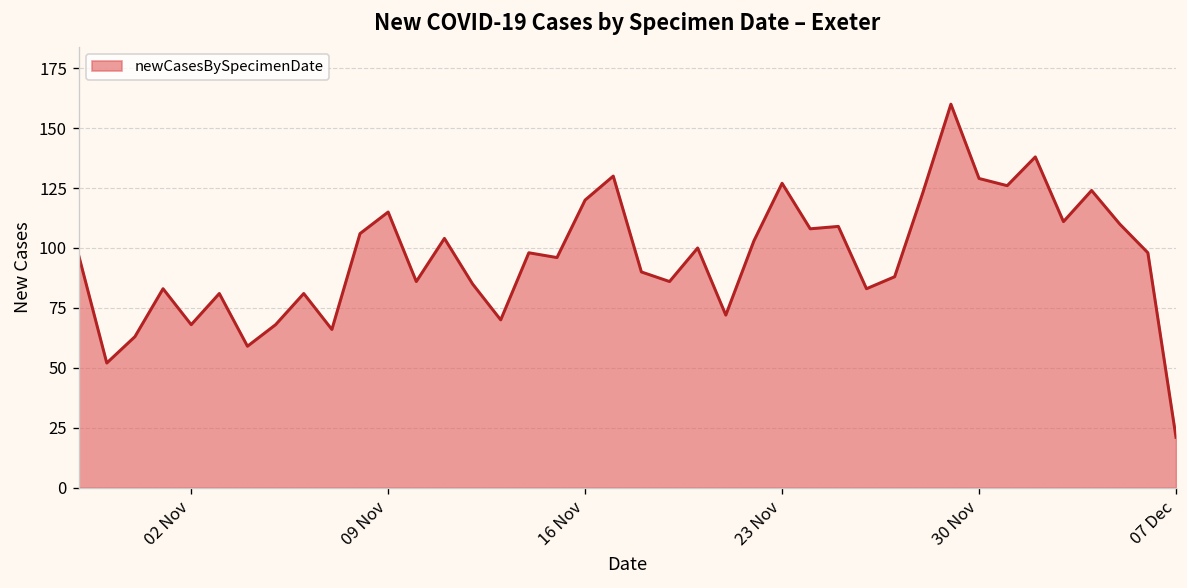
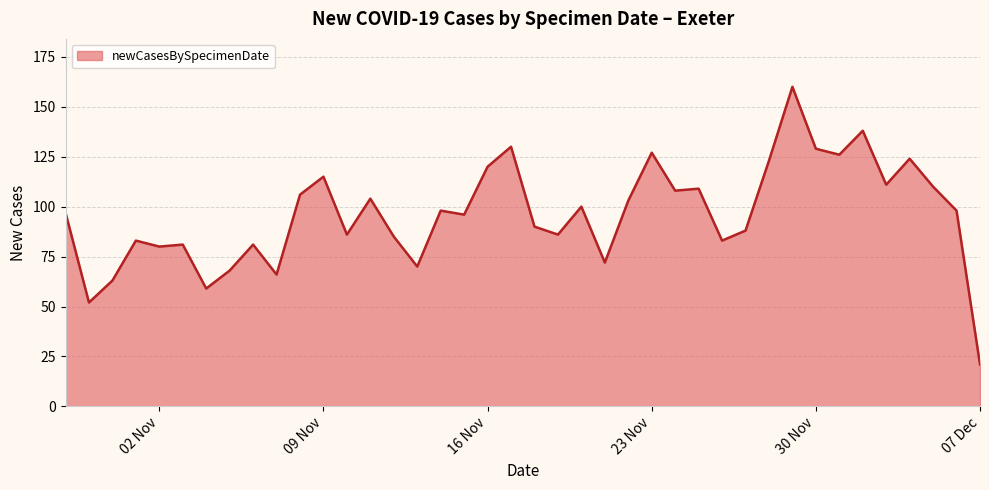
  {
-   "02 Nov": 68,
+   "02 Nov": 80,
    "09 Nov": 115,
    "16 Nov": 120,
    "23 Nov": 127,
    "30 Nov": 129,
    "07 Dec": 21
  }
